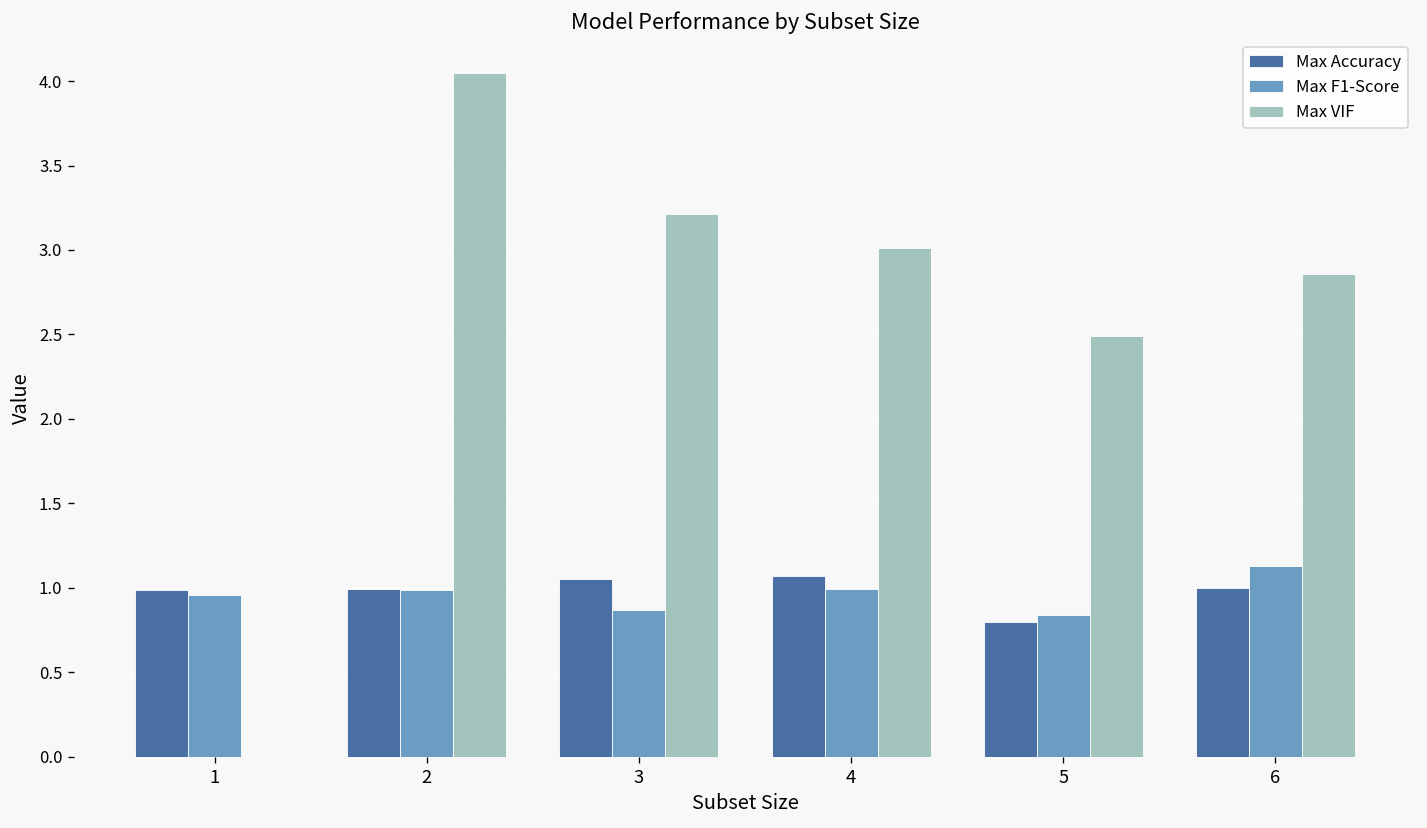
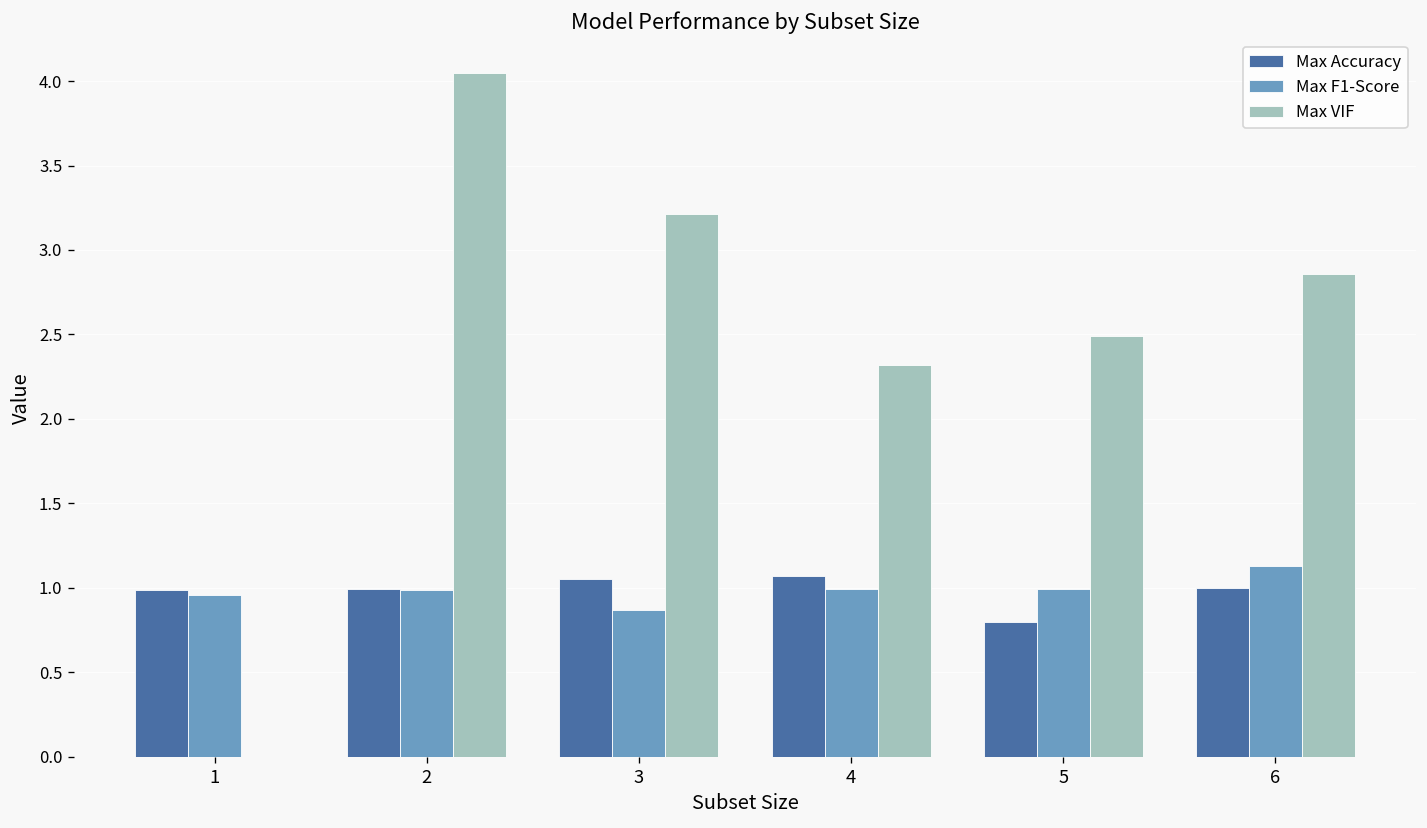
  {
    "Max Accuracy": {
      "1": 0.99,
      "2": 1.00,
      "3": 1.06,
      "4": 1.07,
      "5": 0.80,
      "6": 1.00
    },
    "Max F1-Score": {
      "1": 0.96,
      "2": 0.99,
      "3": 0.87,
      "4": 0.99,
-     "5": 0.84,
+     "5": 0.99,
      "6": 1.13
    },
    "Max VIF": {
      "1": 0.00,
      "2": 4.05,
      "3": 3.21,
-     "4": 3.01,
+     "4": 2.32,
      "5": 2.49,
      "6": 2.86
    }
  }
